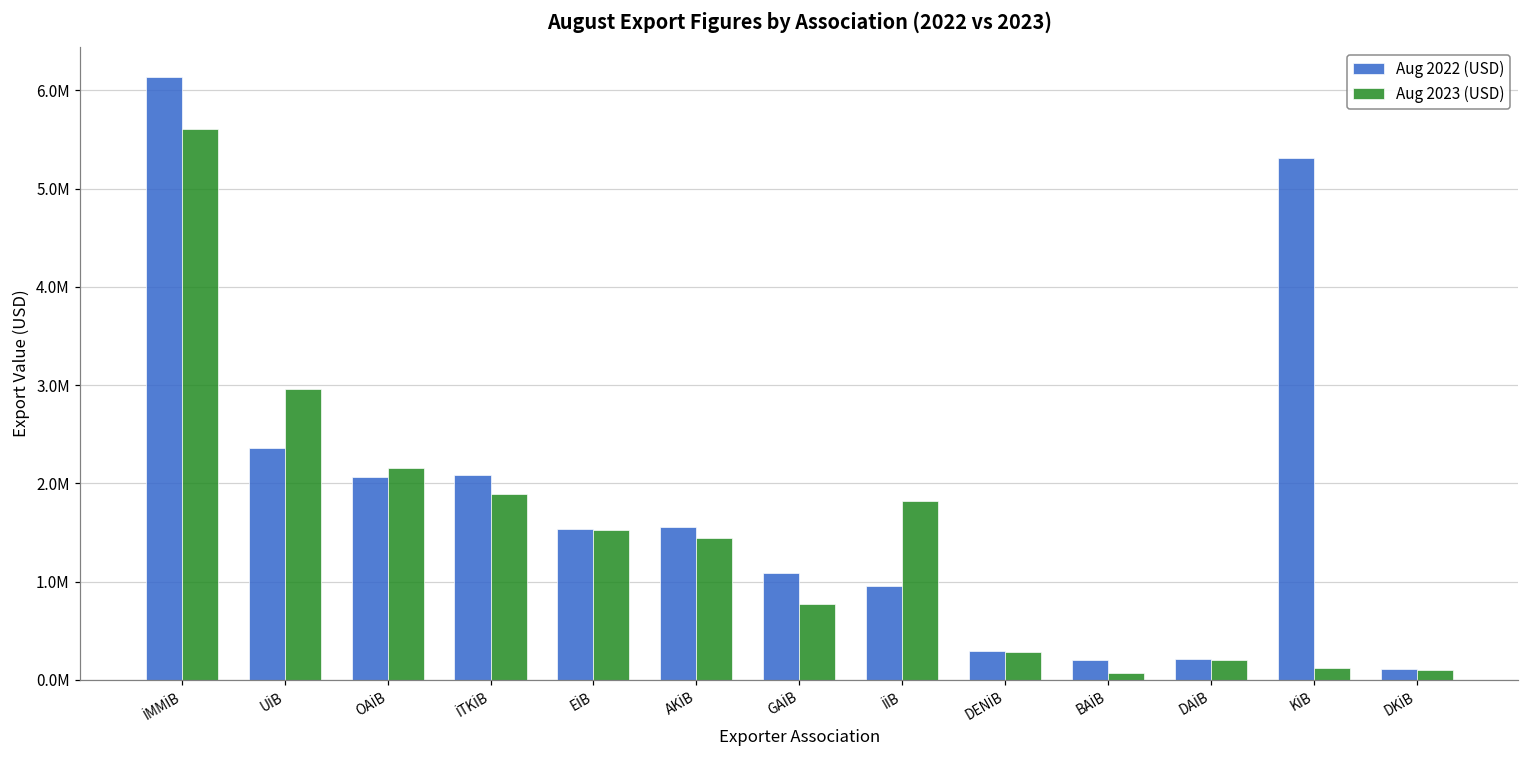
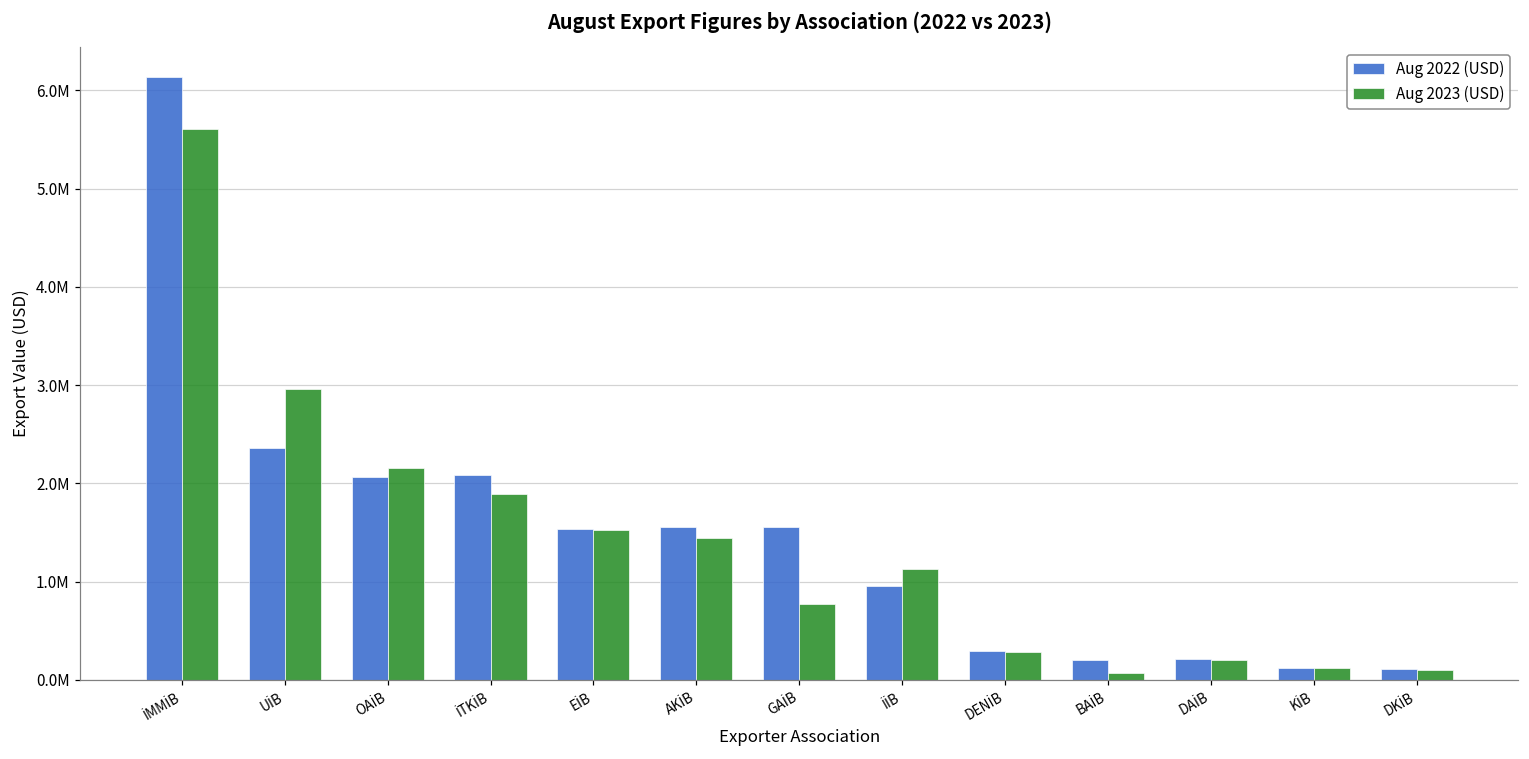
  {
    "Aug 2022 (USD)": {
      "İMMİB": 6100000,
      "UİB": 2400000,
      "OAİB": 2100000,
      "İTKİB": 2100000,
      "EİB": 1500000,
      "AKİB": 1600000,
-     "GAİB": 1100000,
+     "GAİB": 1600000,
      "İİB": 1000000,
      "DENİB": 300000,
      "BAİB": 200000,
      "DAİB": 200000,
-     "KİB": 5300000,
+     "KİB": 100000,
      "DKİB": 100000
    },
    "Aug 2023 (USD)": {
      "İMMİB": 5600000,
      "UİB": 3000000,
      "OAİB": 2200000,
      "İTKİB": 1900000,
      "EİB": 1500000,
      "AKİB": 1400000,
      "GAİB": 800000,
-     "İİB": 1800000,
+     "İİB": 1100000,
      "DENİB": 300000,
      "BAİB": 100000,
      "DAİB": 200000,
      "KİB": 100000,
      "DKİB": 100000
    }
  }
